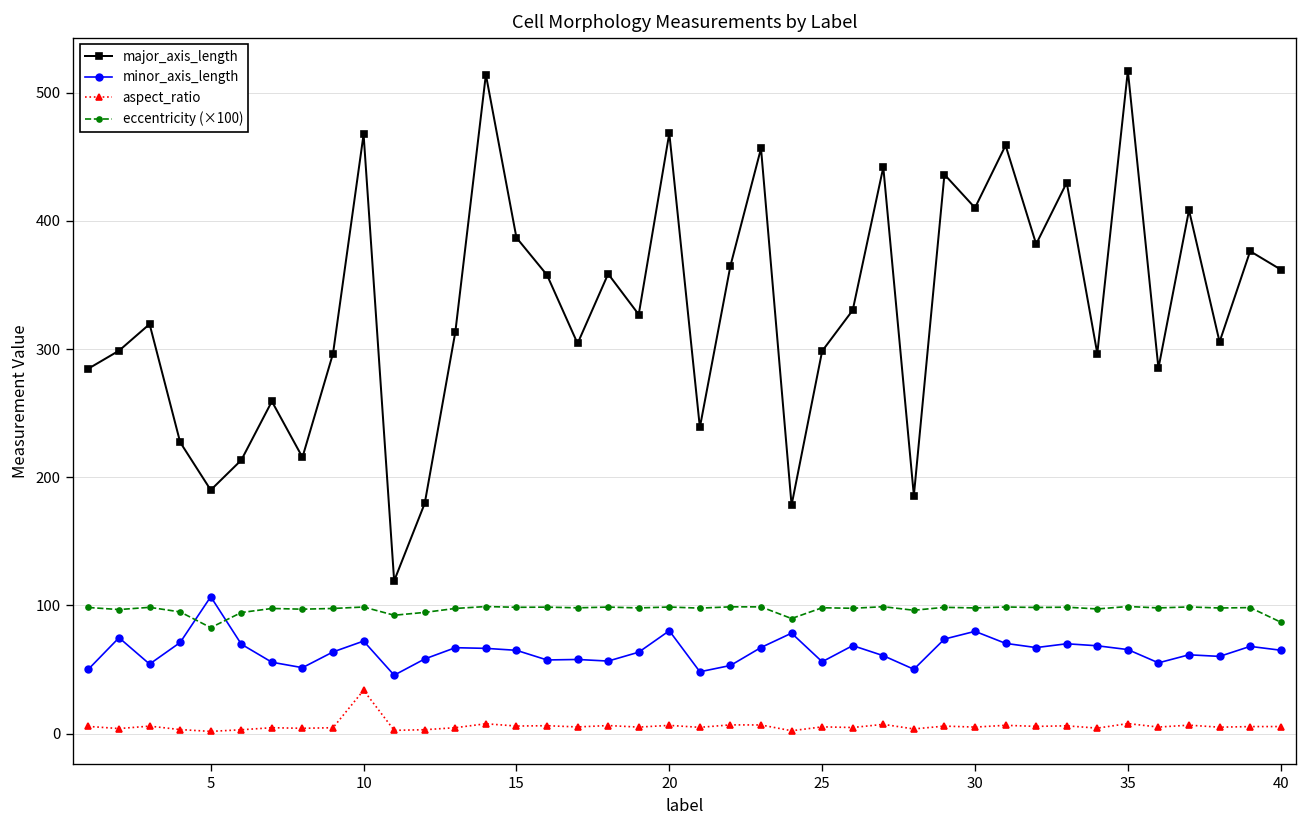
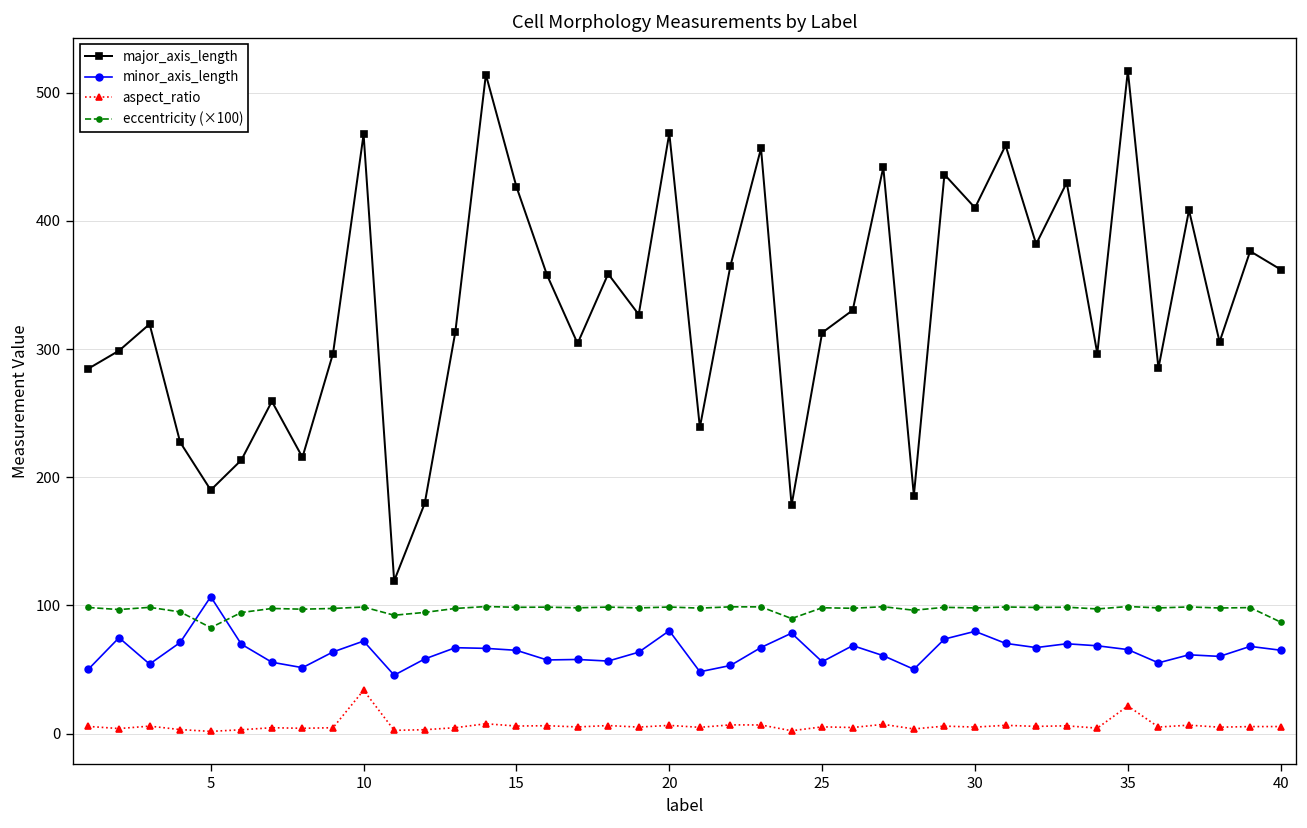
  {
    "major_axis_length": {
      "5": 190,
      "10": 467,
-     "15": 387,
+     "15": 427,
      "20": 468,
-     "25": 298,
+     "25": 313,
      "30": 410,
      "35": 517,
      "40": 362
    },
    "minor_axis_length": {
      "5": 107,
      "10": 72,
      "15": 65,
      "20": 80,
      "25": 56,
      "30": 80,
      "35": 66,
      "40": 65
    },
    "aspect_ratio": {
      "5": 2,
      "10": 34,
      "15": 6,
      "20": 6,
      "25": 5,
      "30": 5,
-     "35": 8,
+     "35": 22,
      "40": 6
    },
    "eccentricity (×100)": {
      "5": 83,
      "10": 99,
      "15": 99,
      "20": 99,
      "25": 98,
      "30": 98,
      "35": 99,
      "40": 87
    }
  }
